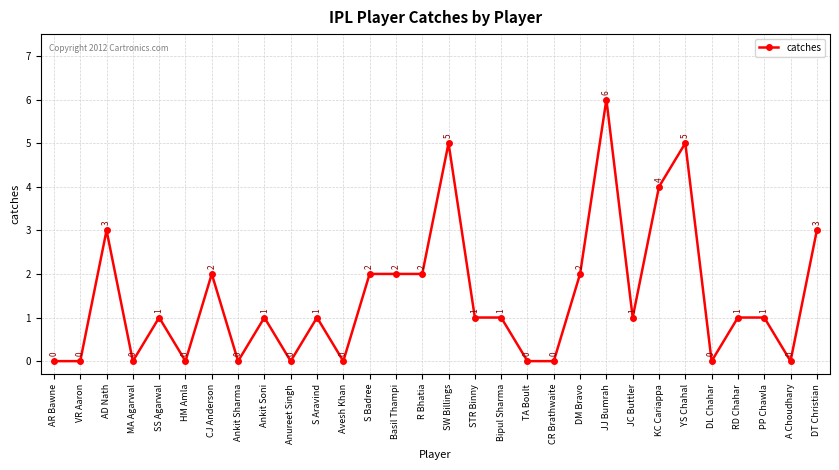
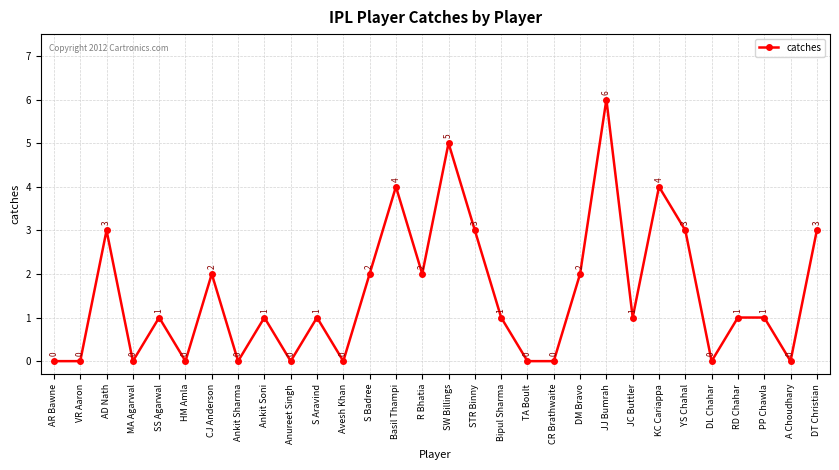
  {
    "AR Bawne": 0,
    "VR Aaron": 0,
    "AD Nath": 3,
    "MA Agarwal": 0,
    "SS Agarwal": 1,
    "HM Amla": 0,
    "CJ Anderson": 2,
    "Ankit Sharma": 0,
    "Ankit Soni": 1,
    "Anureet Singh": 0,
    "S Aravind": 1,
    "Avesh Khan": 0,
    "S Badree": 2,
-   "Basil Thampi": 2,
+   "Basil Thampi": 4,
    "R Bhatia": 2,
    "SW Billings": 5,
-   "STR Binny": 1,
+   "STR Binny": 3,
    "Bipul Sharma": 1,
    "TA Boult": 0,
    "CR Brathwaite": 0,
    "DM Bravo": 2,
    "JJ Bumrah": 6,
    "JC Buttler": 1,
    "KC Cariappa": 4,
-   "YS Chahal": 5,
+   "YS Chahal": 3,
    "DL Chahar": 0,
    "RD Chahar": 1,
    "PP Chawla": 1,
    "A Choudhary": 0,
    "DT Christian": 3
  }
